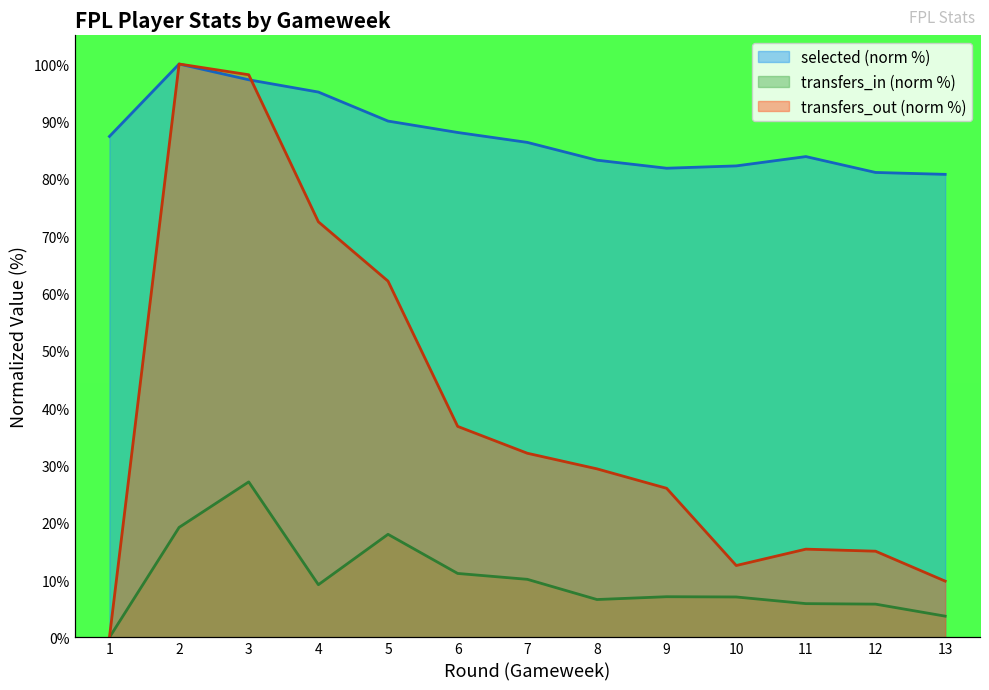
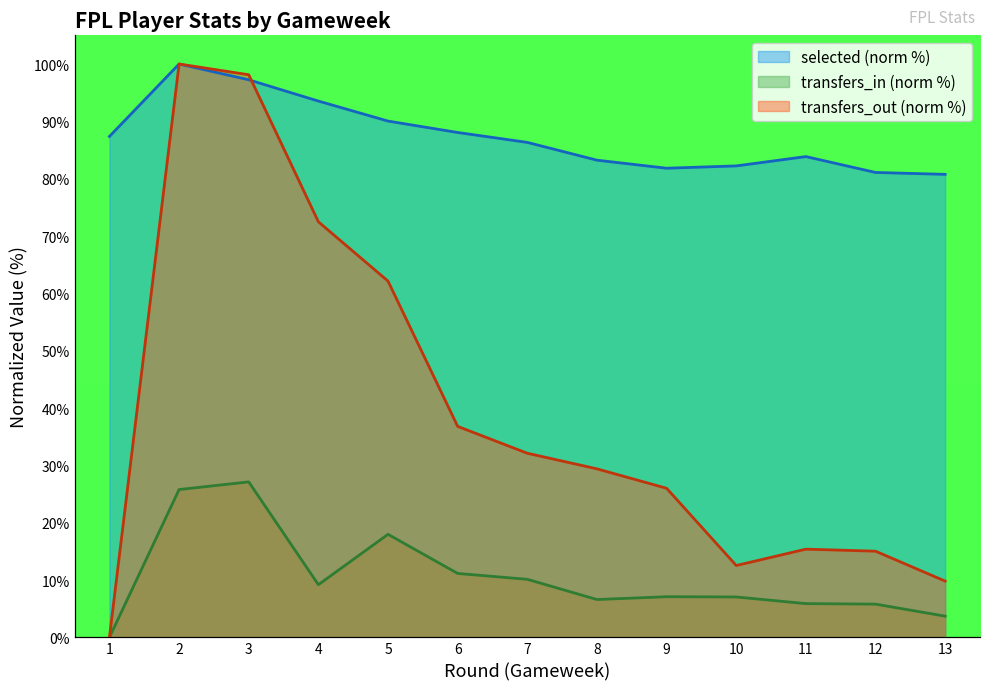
  {
    "selected (norm %)": {
      "1": "87%",
      "3": "97%",
-     "4": "95%",
+     "4": "94%",
      "5": "90%",
      "6": "88%",
      "7": "86%",
      "8": "83%",
      "9": "82%",
      "10": "82%",
      "11": "84%",
      "12": "81%",
      "13": "81%"
    },
    "transfers_in (norm %)": {
-     "2": "19%",
+     "2": "26%",
      "3": "27%",
      "4": "9%",
      "5": "18%",
      "6": "11%",
      "7": "10%",
      "8": "7%",
      "9": "7%",
      "10": "7%",
      "11": "6%",
      "12": "6%",
      "13": "4%"
    },
    "transfers_out (norm %)": {
      "3": "98%",
      "4": "72%",
      "5": "62%",
      "6": "37%",
      "7": "32%",
      "8": "29%",
      "9": "26%",
      "10": "13%",
      "11": "15%",
      "12": "15%",
      "13": "10%"
    }
  }
